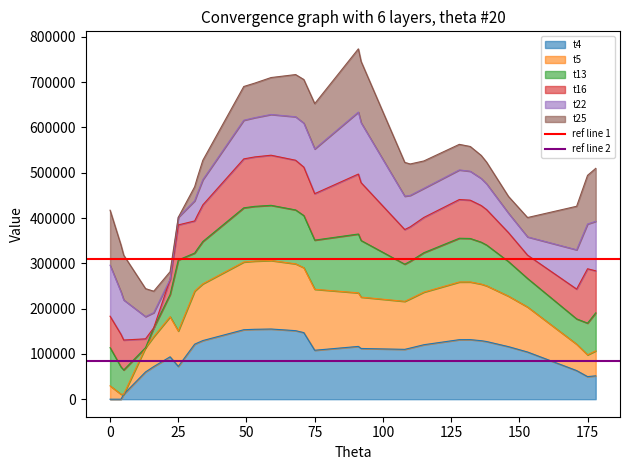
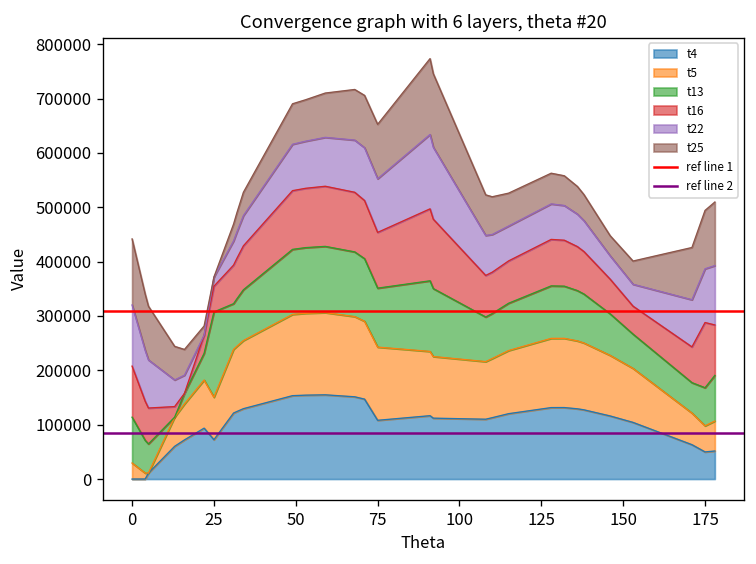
  {
    "t4": {
      "0": 0,
      "25": 70000,
      "75": 110000,
      "175": 50000
    },
    "t5": {
      "0": 30000,
      "25": 80000,
      "75": 130000,
      "175": 50000
    },
    "t13": {
      "0": 80000,
      "25": 160000,
      "75": 110000,
      "175": 70000
    },
    "t16": {
-     "0": 70000,
-     "25": 80000,
+     "0": 90000,
+     "25": 50000,
      "75": 100000,
      "175": 120000
    },
    "t22": {
      "0": 110000,
      "75": 100000,
      "175": 100000
    },
    "t25": {
      "0": 120000,
      "75": 100000,
      "175": 110000
    }
  }
